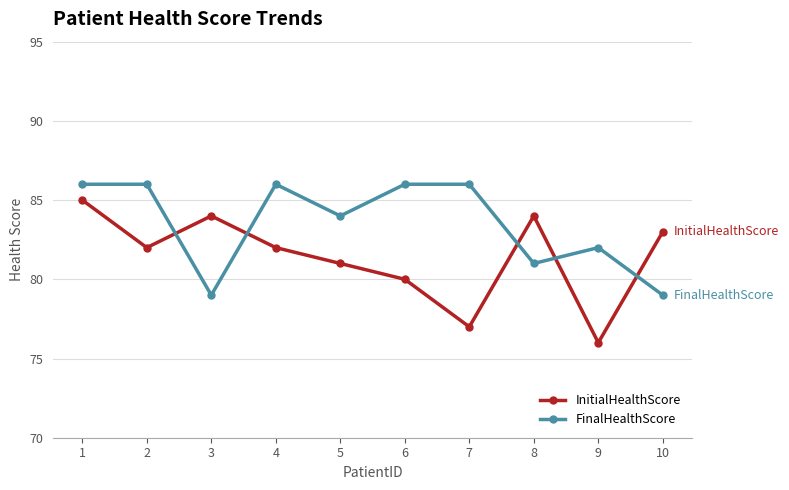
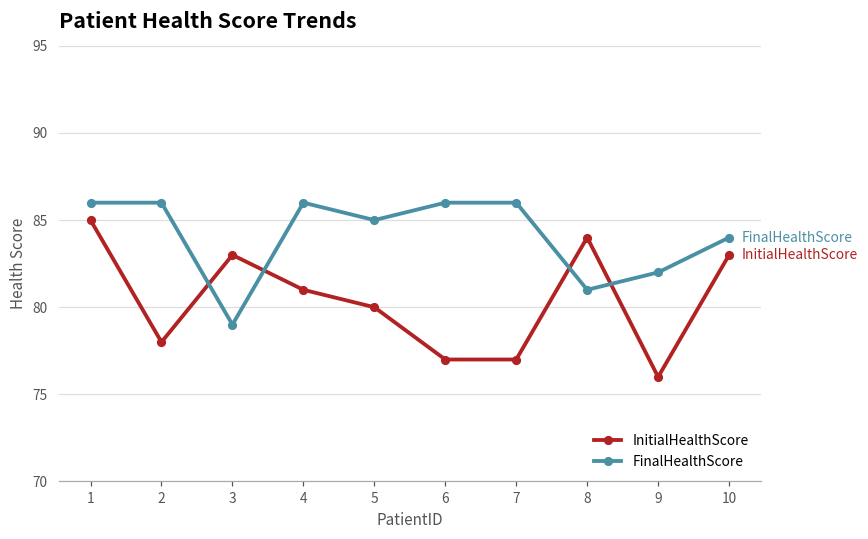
  {
    "InitialHealthScore": {
      "1": 85,
-     "2": 82,
-     "3": 84,
-     "4": 82,
-     "5": 81,
-     "6": 80,
+     "2": 78,
+     "3": 83,
+     "4": 81,
+     "5": 80,
+     "6": 77,
      "7": 77,
      "8": 84,
      "9": 76,
      "10": 83
    },
    "FinalHealthScore": {
      "1": 86,
      "2": 86,
      "3": 79,
      "4": 86,
-     "5": 84,
+     "5": 85,
      "6": 86,
      "7": 86,
      "8": 81,
      "9": 82,
-     "10": 79
+     "10": 84
    }
  }
